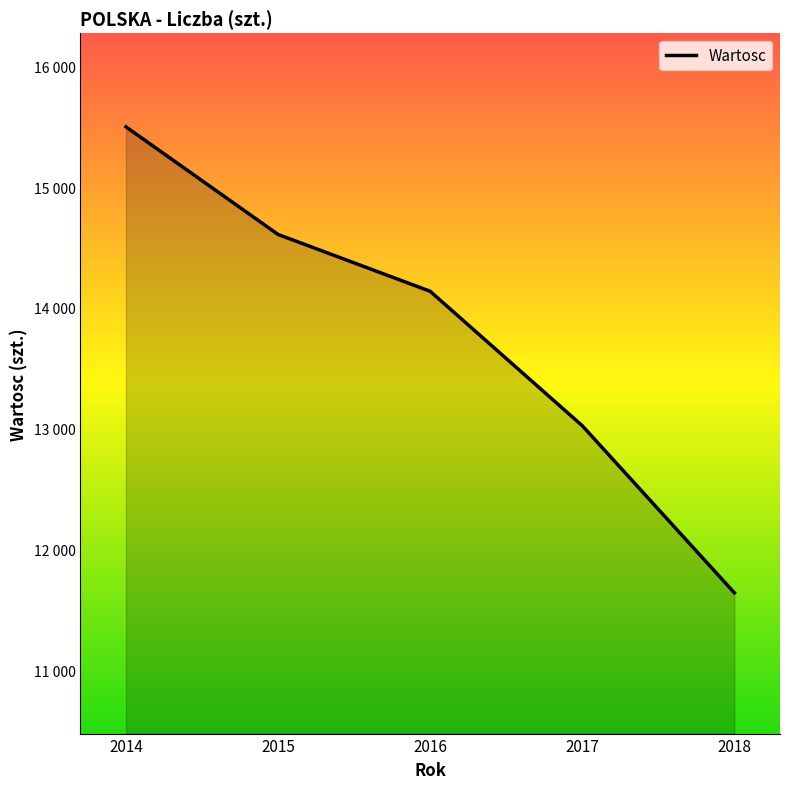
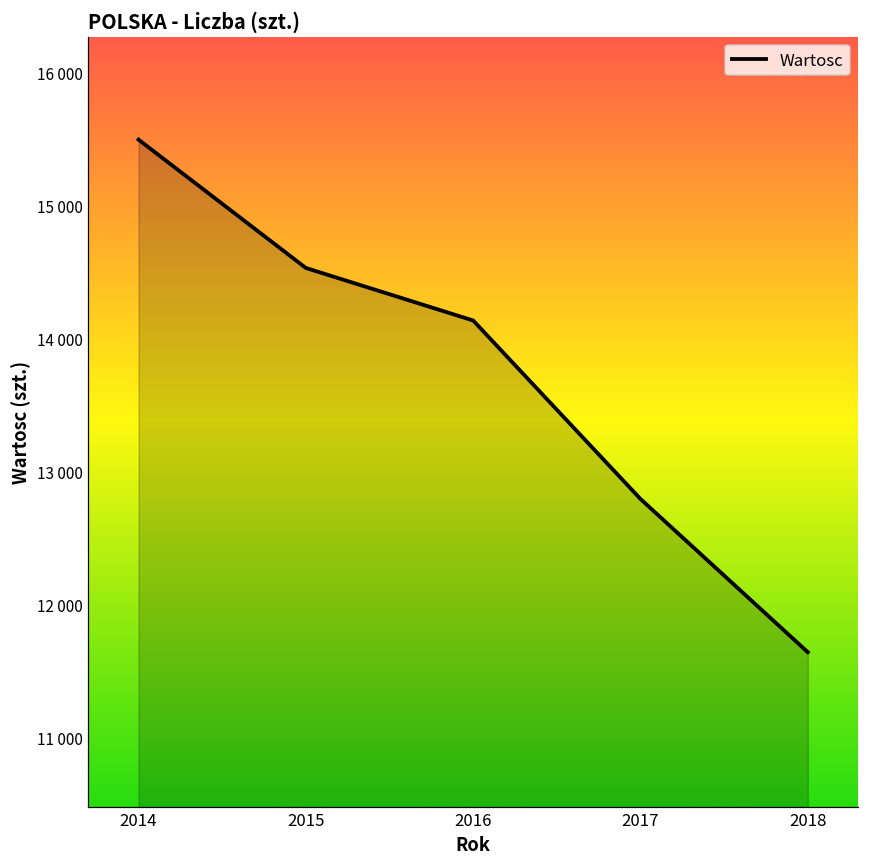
  {
    "2014": 15500,
-   "2015": 14610,
+   "2015": 14530,
    "2016": 14140,
-   "2017": 13030,
+   "2017": 12800,
    "2018": 11640
  }
